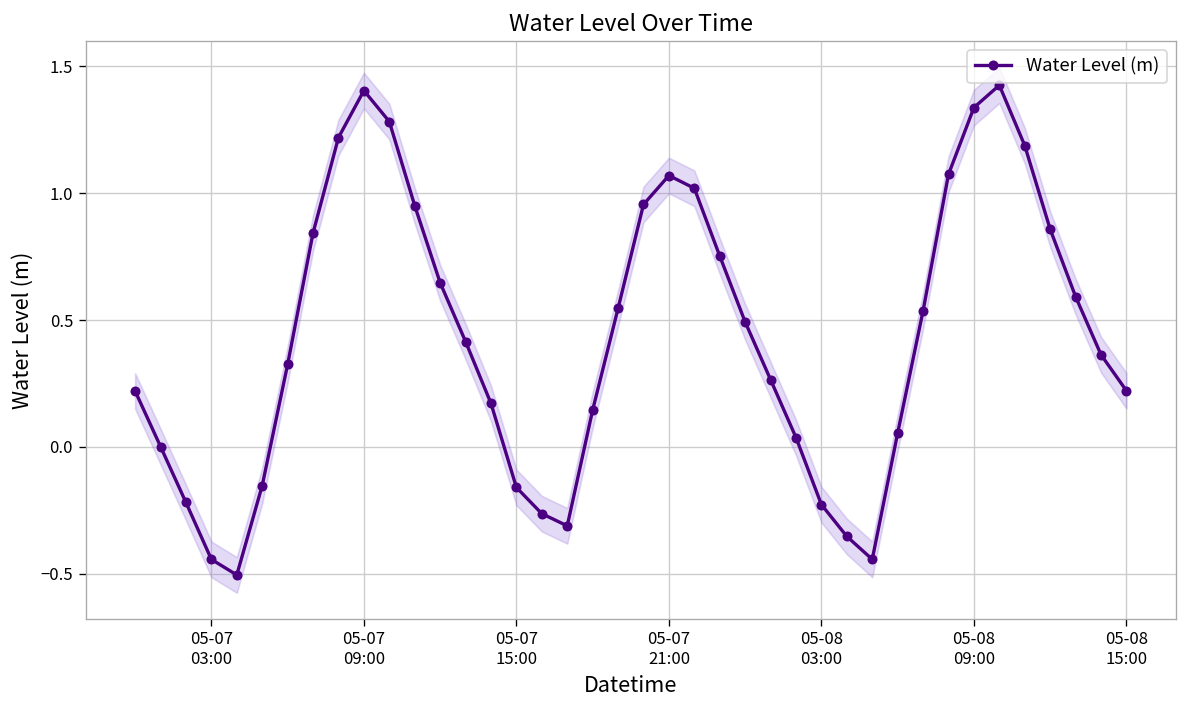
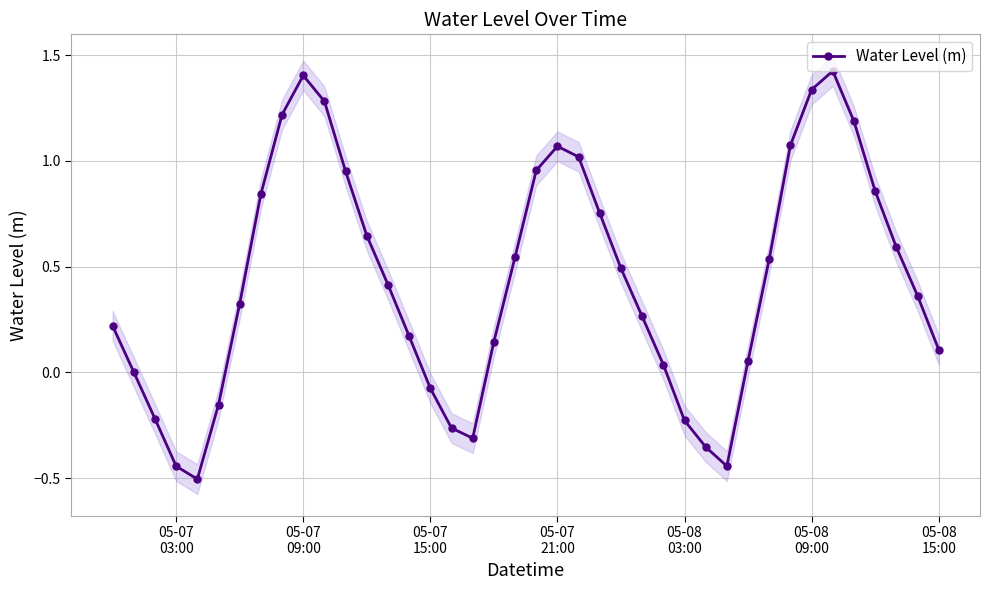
  {
    "Water Level (m)": {
      "05-07 03:00": -0.44,
      "05-07 09:00": 1.40,
-     "05-07 15:00": -0.16,
+     "05-07 15:00": -0.07,
      "05-07 21:00": 1.07,
      "05-08 03:00": -0.23,
      "05-08 09:00": 1.34,
-     "05-08 15:00": 0.22
+     "05-08 15:00": 0.11
    }
  }
